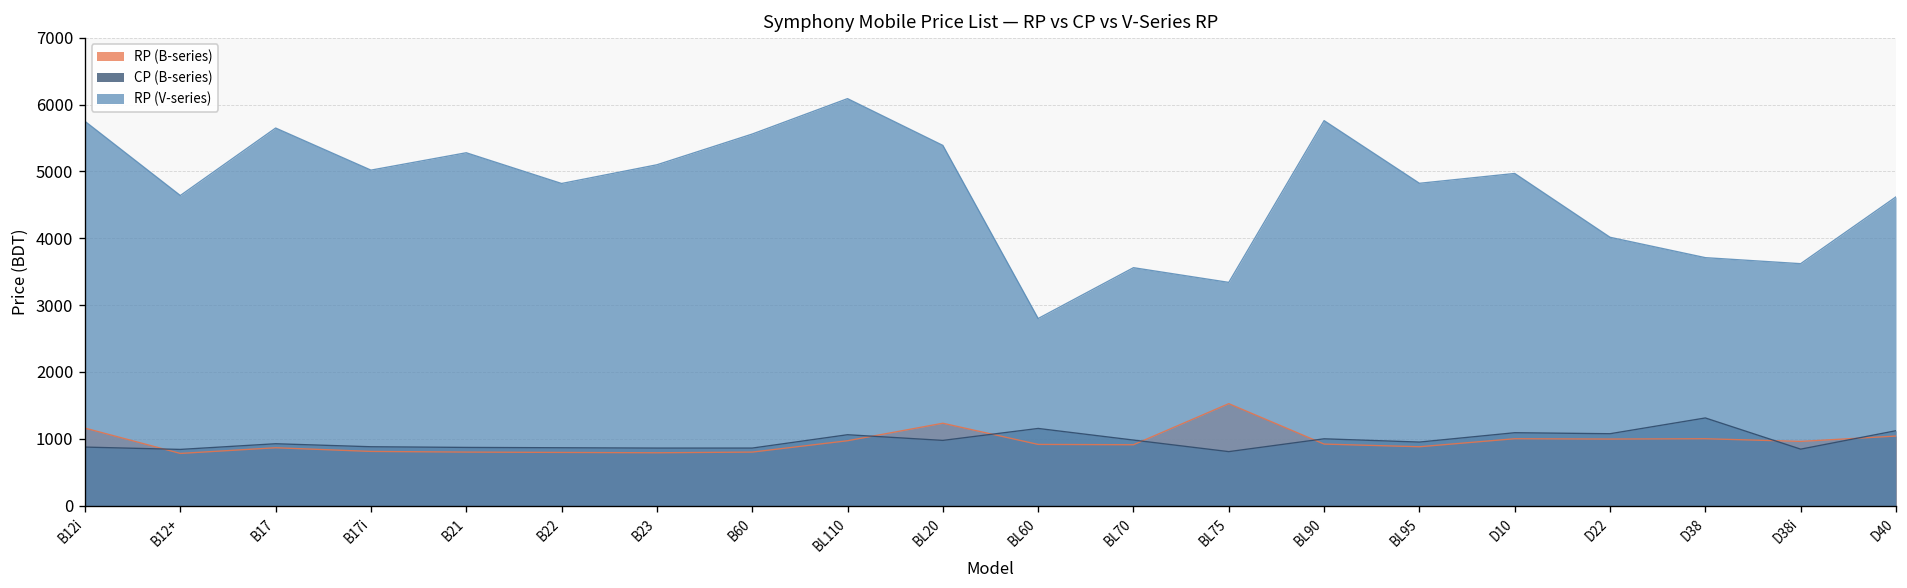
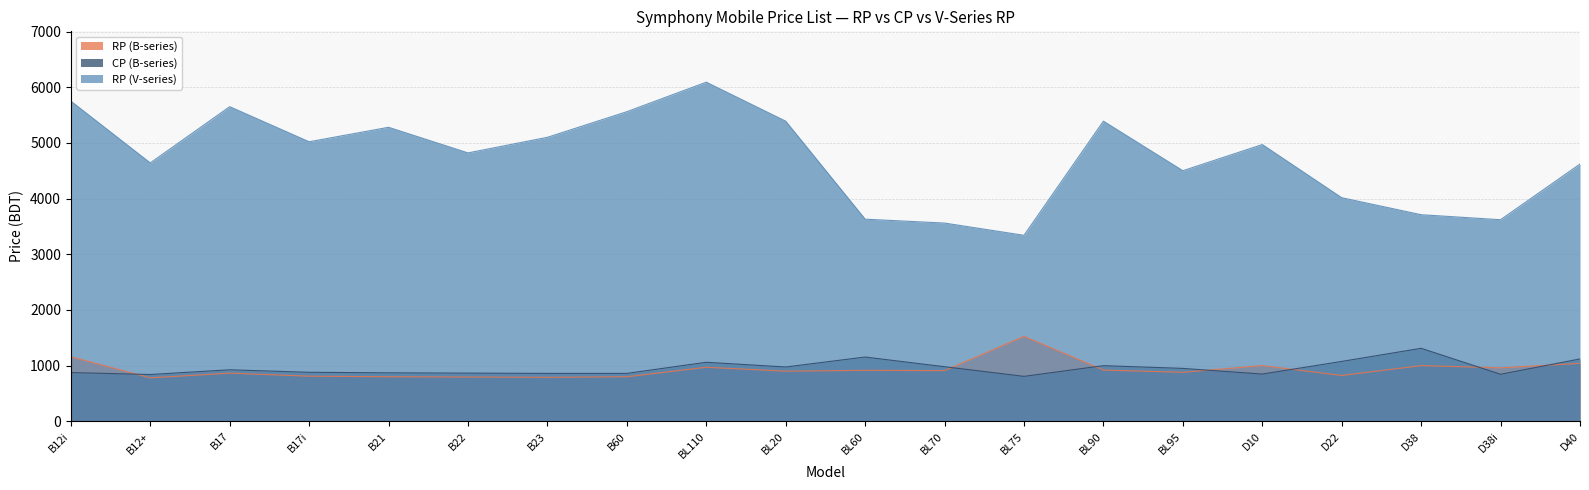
  {
    "RP (B-series)": {
      "B12i": 1200,
      "B12+": 800,
      "B17": 900,
      "B17i": 800,
      "B21": 800,
      "B22": 800,
      "B23": 800,
      "B60": 800,
      "BL110": 1000,
-     "BL20": 1200,
+     "BL20": 900,
      "BL60": 900,
      "BL70": 900,
      "BL75": 1500,
      "BL90": 900,
      "BL95": 900,
      "D10": 1000,
-     "D22": 1000,
+     "D22": 800,
      "D38": 1000,
      "D38i": 1000,
      "D40": 1000
    },
    "CP (B-series)": {
      "B12i": 900,
      "B12+": 800,
      "B17": 900,
      "B17i": 900,
      "B21": 900,
      "B22": 900,
      "B23": 900,
      "B60": 900,
      "BL110": 1100,
      "BL20": 1000,
      "BL60": 1200,
      "BL70": 1000,
      "BL75": 800,
      "BL90": 1000,
      "BL95": 1000,
-     "D10": 1100,
+     "D10": 800,
      "D22": 1100,
      "D38": 1300,
      "D38i": 800,
      "D40": 1100
    },
    "RP (V-series)": {
      "B12i": 5800,
      "B12+": 4600,
      "B17": 5700,
      "B17i": 5000,
      "B21": 5300,
      "B22": 4800,
      "B23": 5100,
      "B60": 5600,
      "BL110": 6100,
      "BL20": 5400,
-     "BL60": 2800,
+     "BL60": 3600,
      "BL70": 3600,
      "BL75": 3300,
-     "BL90": 5800,
-     "BL95": 4800,
+     "BL90": 5400,
+     "BL95": 4500,
      "D10": 5000,
      "D22": 4000,
      "D38": 3700,
      "D38i": 3600,
      "D40": 4600
    }
  }
